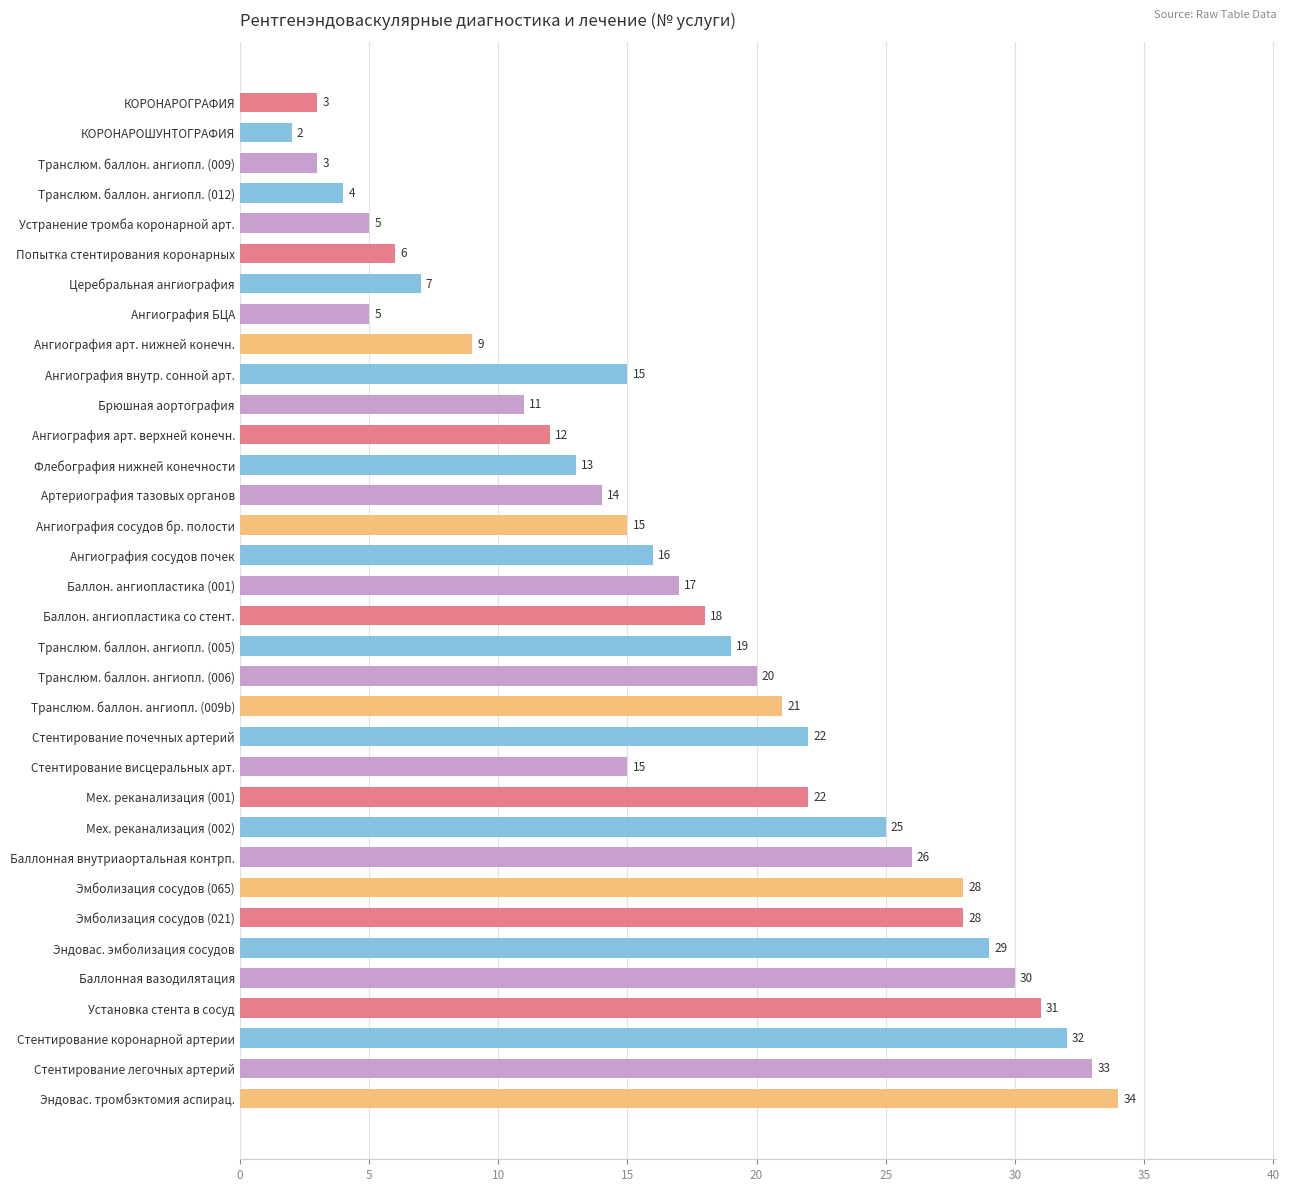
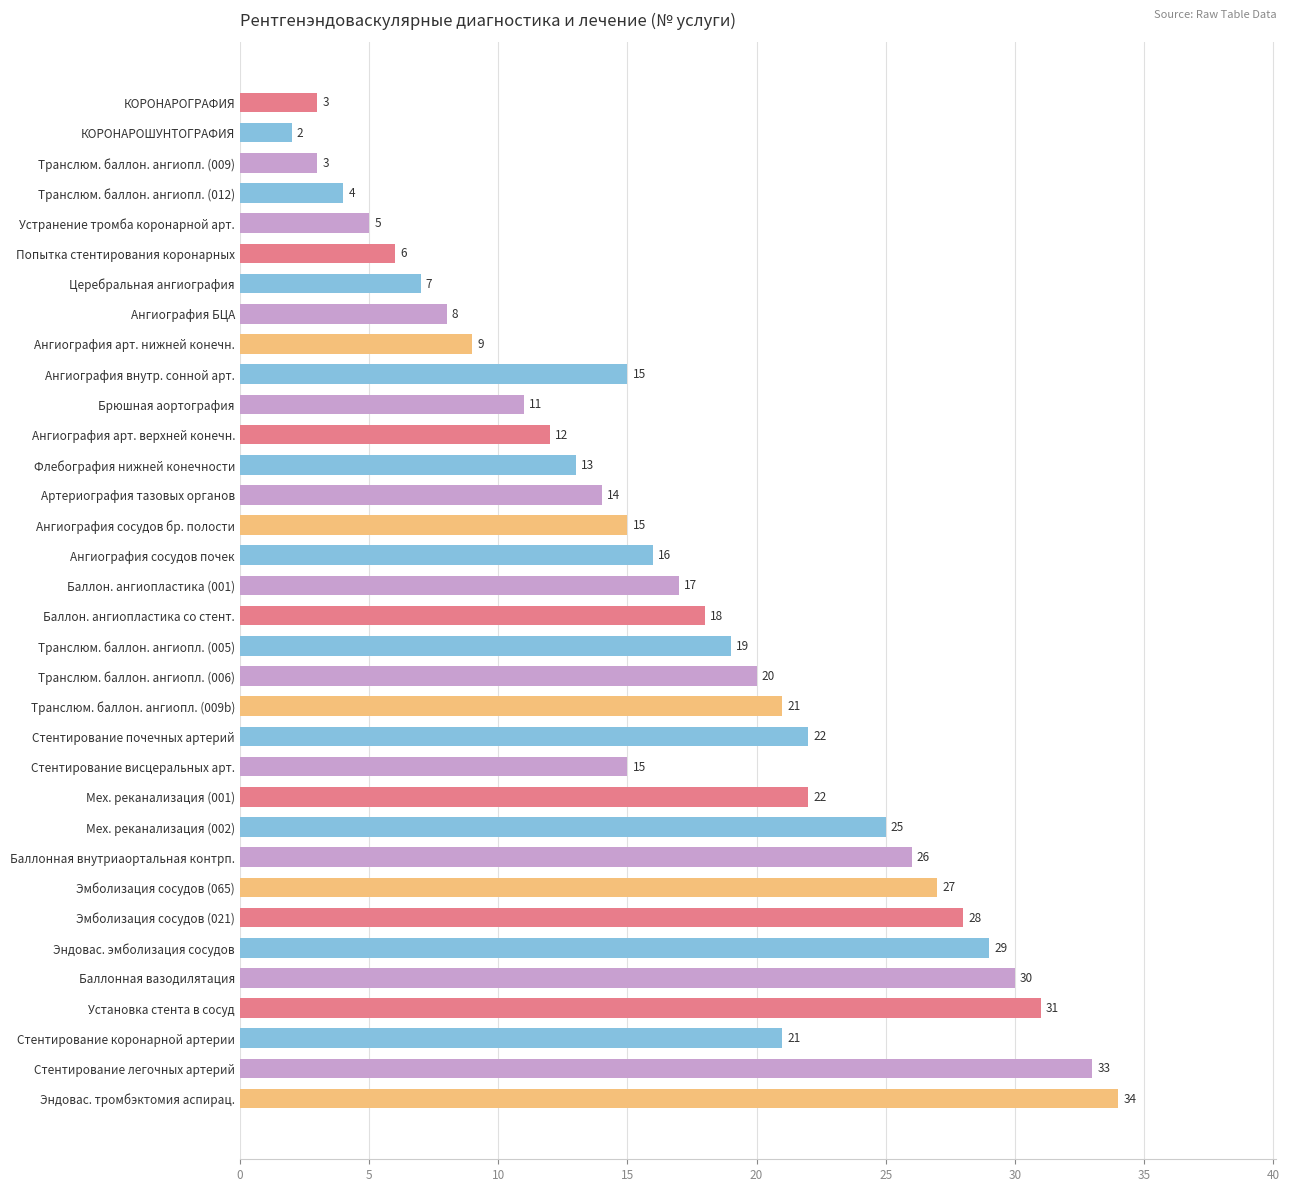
  {
    "КОРОНАРОГРАФИЯ": 3,
    "КОРОНАРОШУНТОГРАФИЯ": 2,
    "Транслюм. баллон. ангиопл. (009)": 3,
    "Транслюм. баллон. ангиопл. (012)": 4,
    "Устранение тромба коронарной арт.": 5,
    "Попытка стентирования коронарных": 6,
    "Церебральная ангиография": 7,
-   "Ангиография БЦА": 5,
+   "Ангиография БЦА": 8,
    "Ангиография арт. нижней конечн.": 9,
    "Ангиография внутр. сонной арт.": 15,
    "Брюшная аортография": 11,
    "Ангиография арт. верхней конечн.": 12,
    "Флебография нижней конечности": 13,
    "Артериография тазовых органов": 14,
    "Ангиография сосудов бр. полости": 15,
    "Ангиография сосудов почек": 16,
    "Баллон. ангиопластика (001)": 17,
    "Баллон. ангиопластика со стент.": 18,
    "Транслюм. баллон. ангиопл. (005)": 19,
    "Транслюм. баллон. ангиопл. (006)": 20,
    "Транслюм. баллон. ангиопл. (009b)": 21,
    "Стентирование почечных артерий": 22,
    "Стентирование висцеральных арт.": 15,
    "Мех. реканализация (001)": 22,
    "Мех. реканализация (002)": 25,
    "Баллонная внутриаортальная контрп.": 26,
-   "Эмболизация сосудов (065)": 28,
+   "Эмболизация сосудов (065)": 27,
    "Эмболизация сосудов (021)": 28,
    "Эндовас. эмболизация сосудов": 29,
    "Баллонная вазодилятация": 30,
    "Установка стента в сосуд": 31,
-   "Стентирование коронарной артерии": 32,
+   "Стентирование коронарной артерии": 21,
    "Стентирование легочных артерий": 33,
    "Эндовас. тромбэктомия аспирац.": 34
  }
